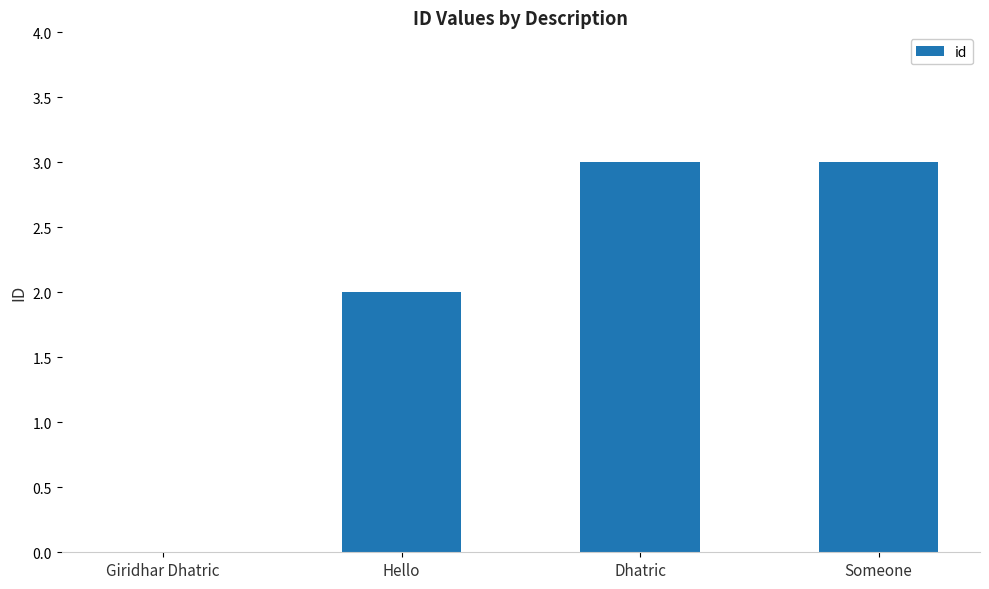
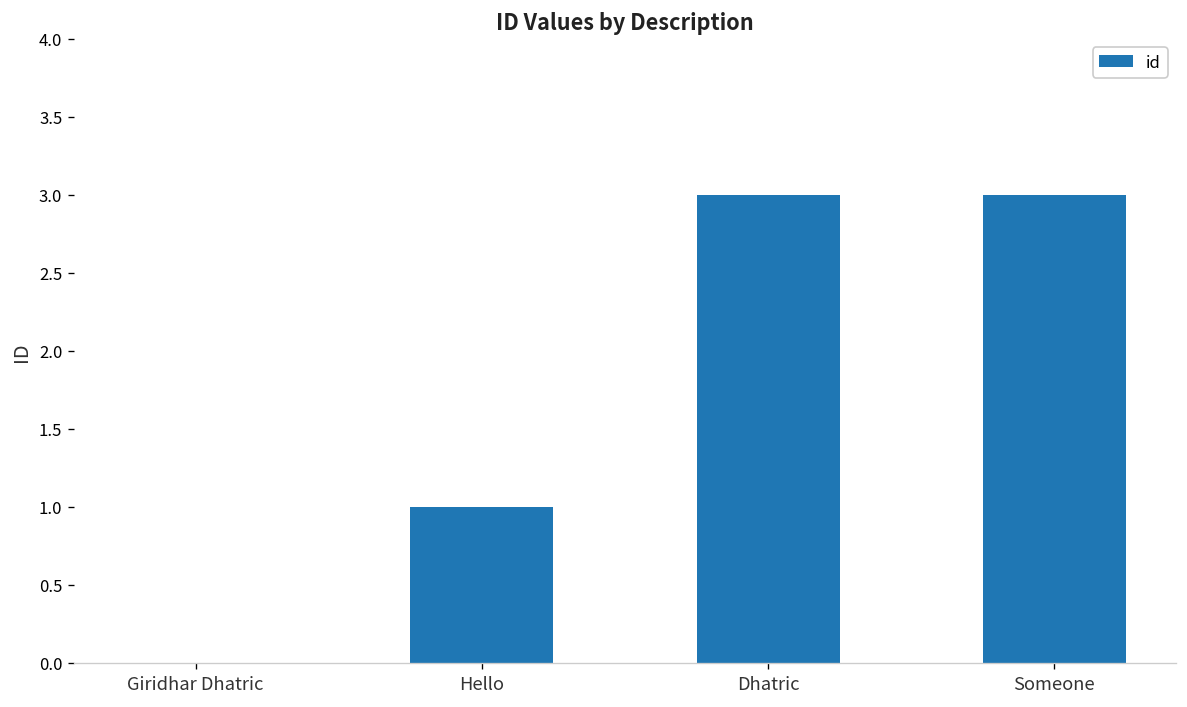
  {
    "Giridhar Dhatric": 0,
-   "Hello": 2,
+   "Hello": 1,
    "Dhatric": 3,
    "Someone": 3
  }
